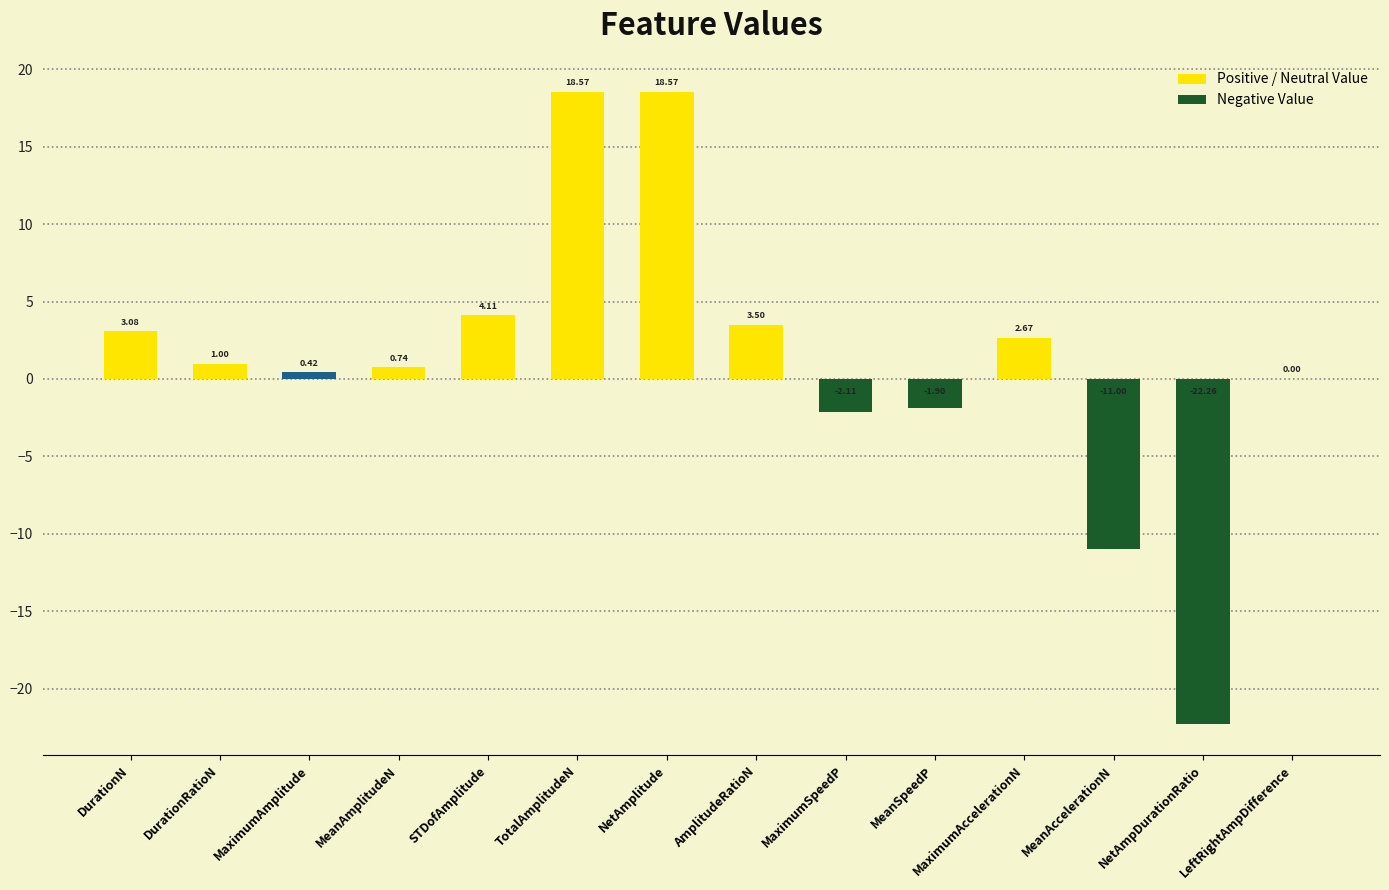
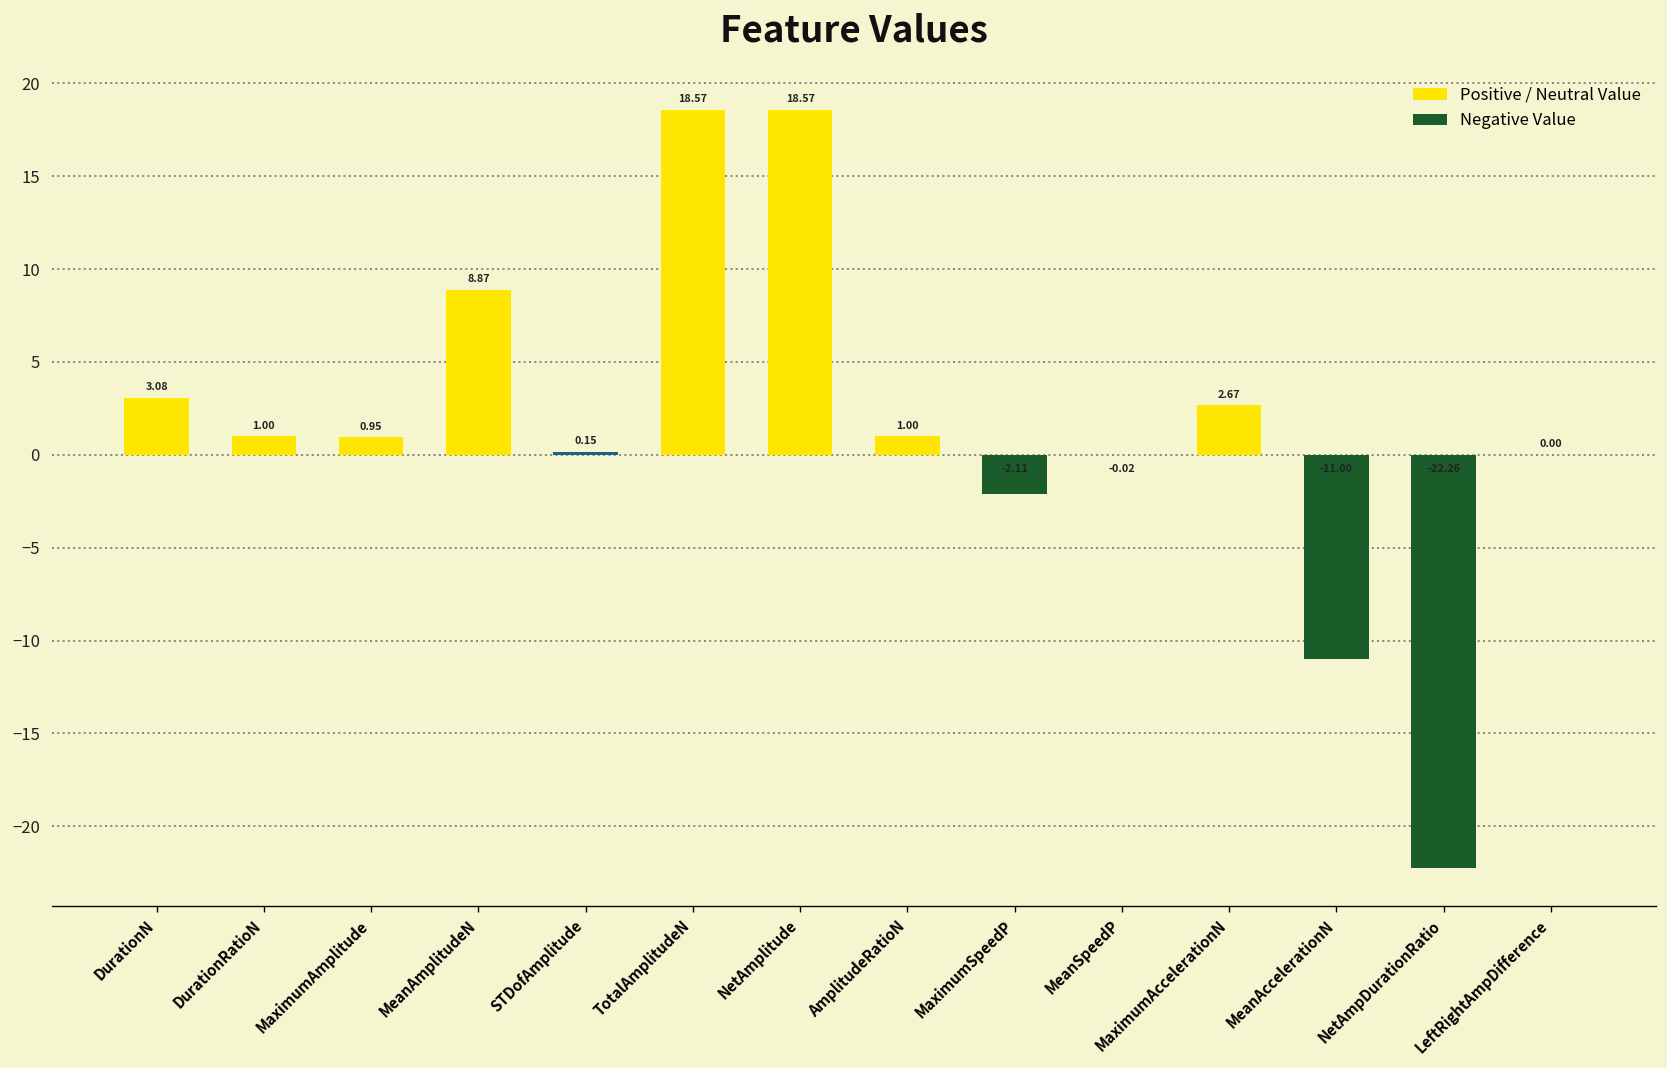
  {
    "Positive / Neutral Value": {
      "DurationN": 3.08,
      "DurationRatioN": 1.00,
-     "MaximumAmplitude": 0.42,
-     "MeanAmplitudeN": 0.74,
-     "STDofAmplitude": 4.11,
+     "MaximumAmplitude": 0.95,
+     "MeanAmplitudeN": 8.87,
+     "STDofAmplitude": 0.15,
      "TotalAmplitudeN": 18.57,
      "NetAmplitude": 18.57,
-     "AmplitudeRatioN": 3.50,
+     "AmplitudeRatioN": 1.00,
      "MaximumAccelerationN": 2.67,
      "LeftRightAmpDifference": 0.00
    },
    "Negative Value": {
      "MaximumSpeedP": -2.11,
-     "MeanSpeedP": -1.90,
+     "MeanSpeedP": -0.02,
      "MeanAccelerationN": -11.00,
      "NetAmpDurationRatio": -22.26
    }
  }
